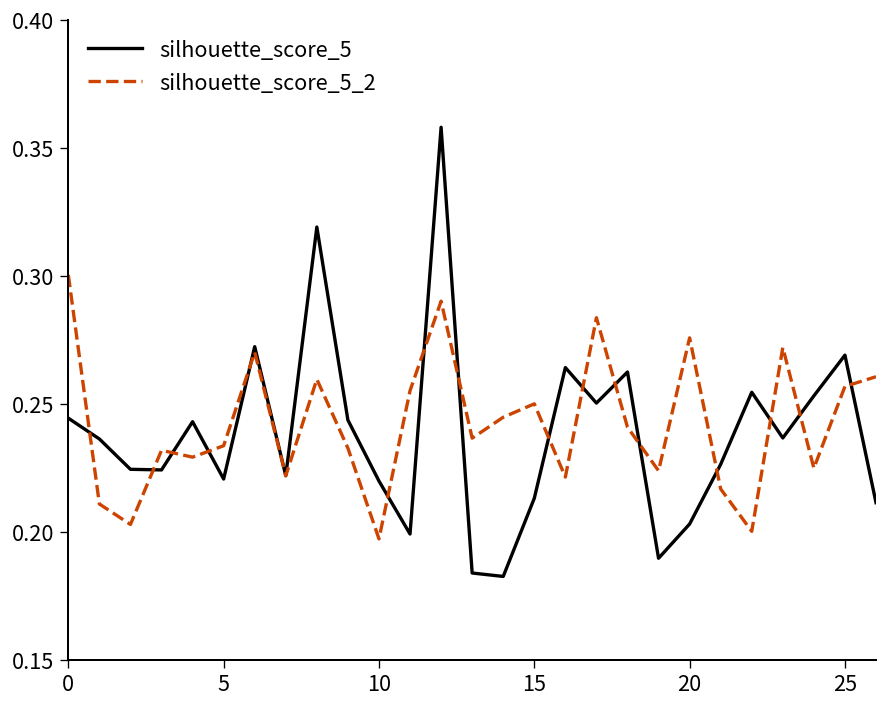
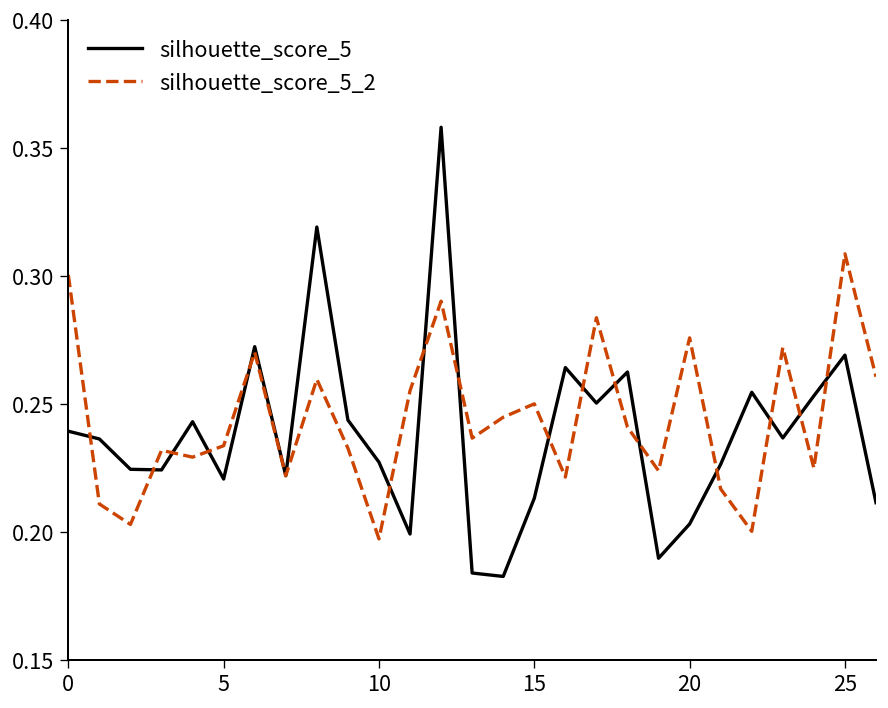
  {
    "silhouette_score_5": {
-     "0": 0.245,
+     "0": 0.239,
      "5": 0.221,
-     "10": 0.220,
+     "10": 0.227,
      "15": 0.213,
      "20": 0.203,
      "25": 0.269
    },
    "silhouette_score_5_2": {
      "0": 0.301,
      "5": 0.234,
      "10": 0.197,
      "15": 0.250,
      "20": 0.276,
-     "25": 0.257
+     "25": 0.309
    }
  }
